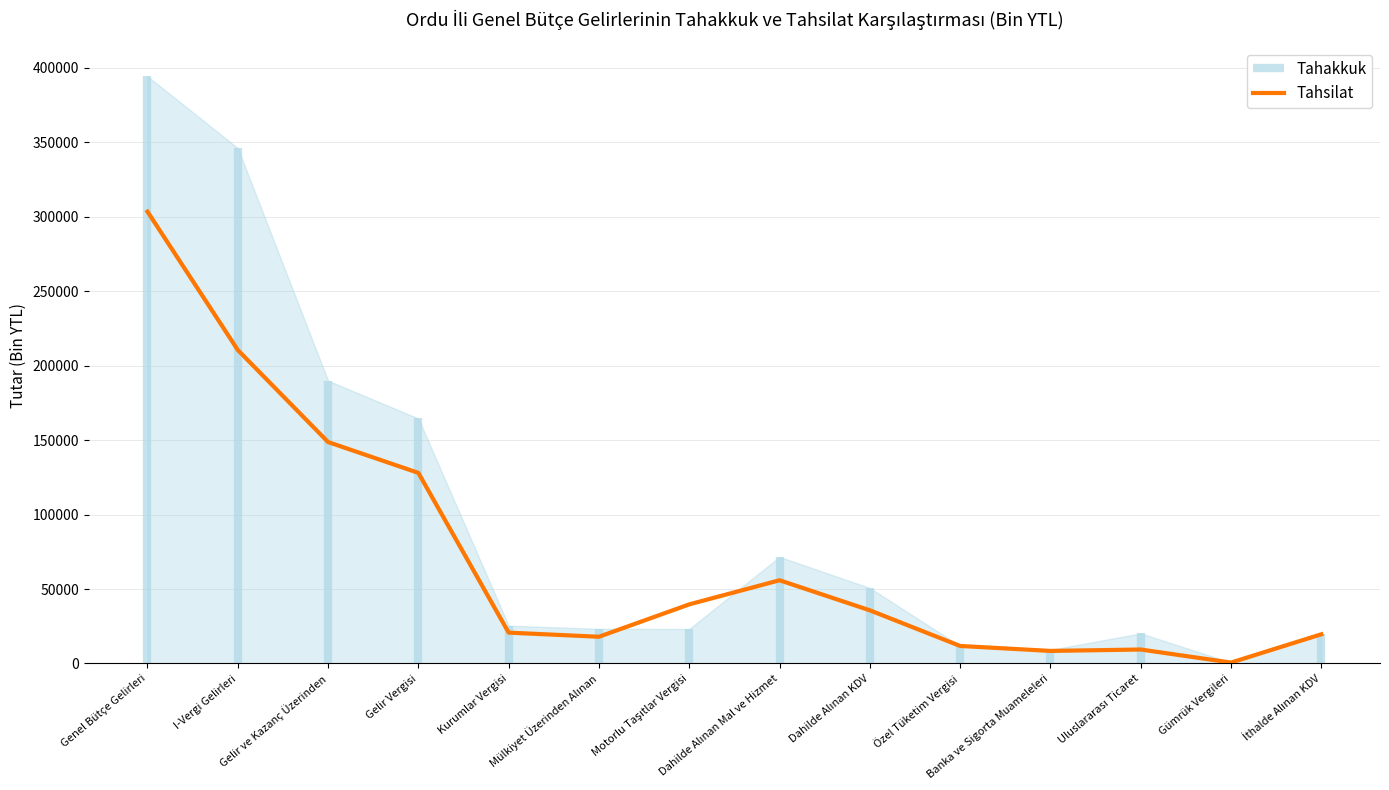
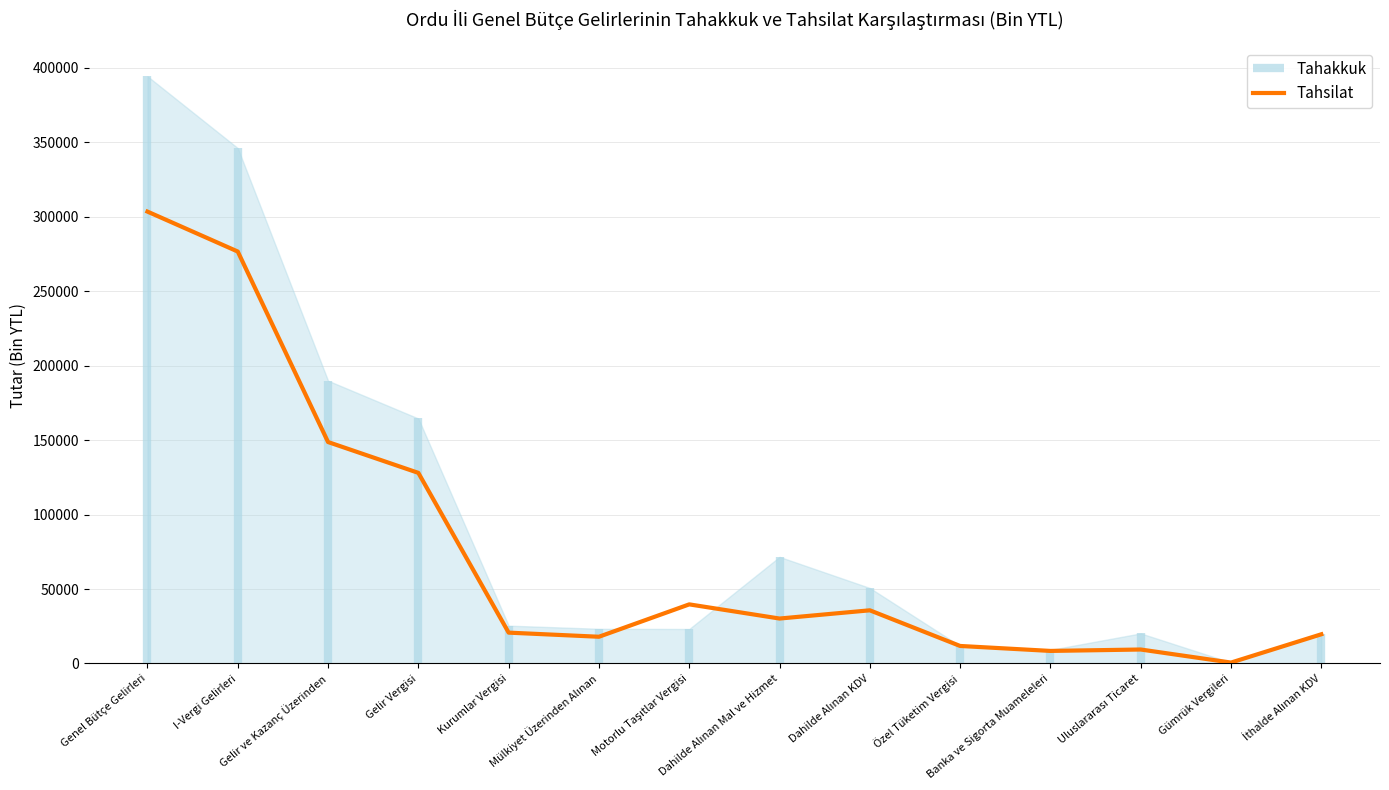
  {
    "Tahsilat": {
      "Genel Bütçe Gelirleri": 303000,
-     "I-Vergi Gelirleri": 210000,
+     "I-Vergi Gelirleri": 277000,
      "Gelir ve Kazanç Üzerinden": 149000,
      "Gelir Vergisi": 128000,
      "Kurumlar Vergisi": 21000,
      "Mülkiyet Üzerinden Alınan": 18000,
      "Motorlu Taşıtlar Vergisi": 40000,
-     "Dahilde Alınan Mal ve Hizmet": 56000,
+     "Dahilde Alınan Mal ve Hizmet": 30000,
      "Dahilde Alınan KDV": 36000,
      "Uluslararası Ticaret": 9000
    }
  }
